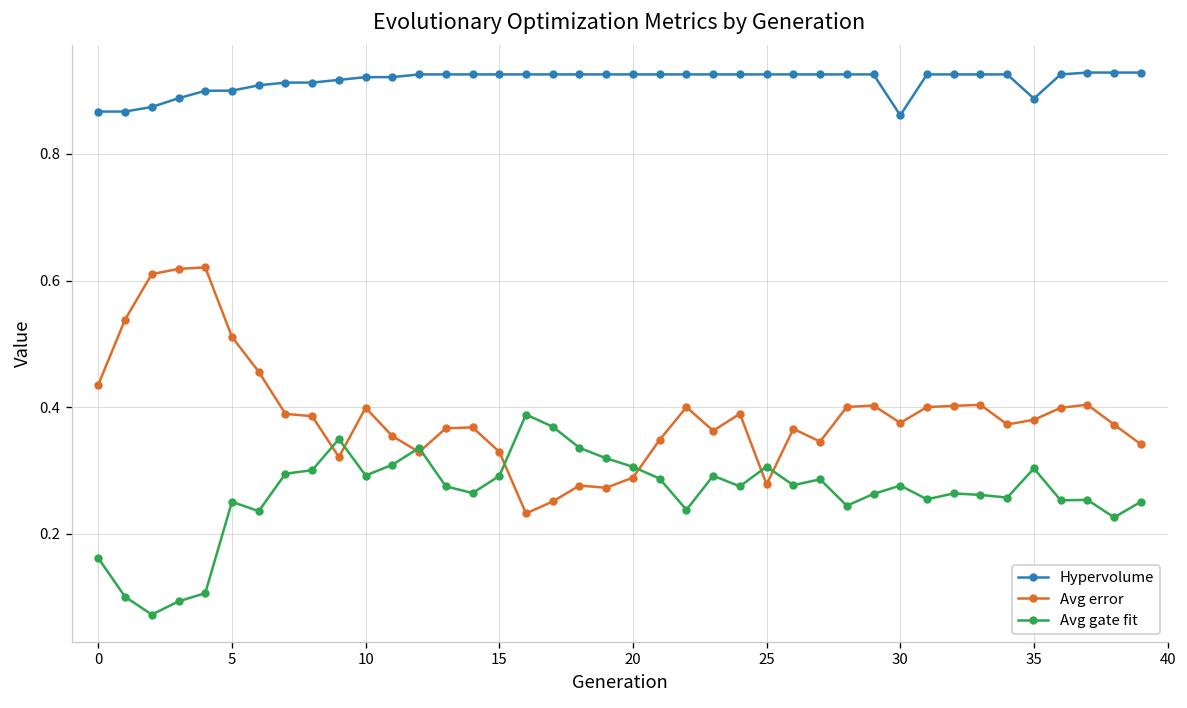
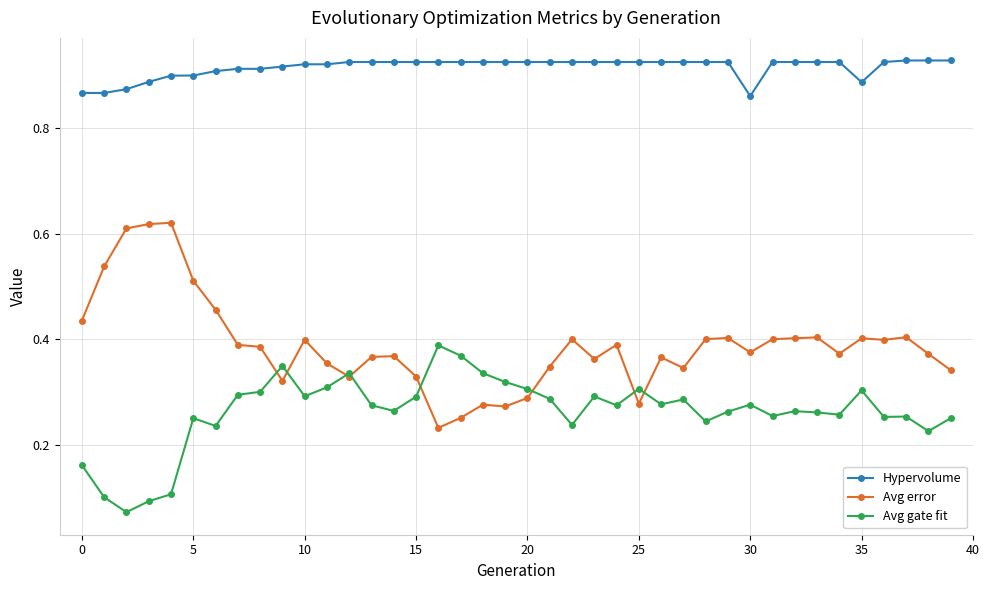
  {
    "Hypervolume": {
      "0": 0.87,
      "5": 0.90,
      "10": 0.92,
      "15": 0.93,
      "20": 0.93,
      "25": 0.93,
      "30": 0.86,
      "35": 0.89
    },
    "Avg error": {
      "0": 0.44,
      "5": 0.51,
      "10": 0.40,
      "15": 0.33,
      "20": 0.29,
      "25": 0.28,
      "30": 0.38,
-     "35": 0.38
+     "35": 0.40
    },
    "Avg gate fit": {
      "0": 0.16,
      "5": 0.25,
      "10": 0.29,
      "15": 0.29,
      "20": 0.31,
      "25": 0.31,
      "30": 0.28,
      "35": 0.30
    }
  }
